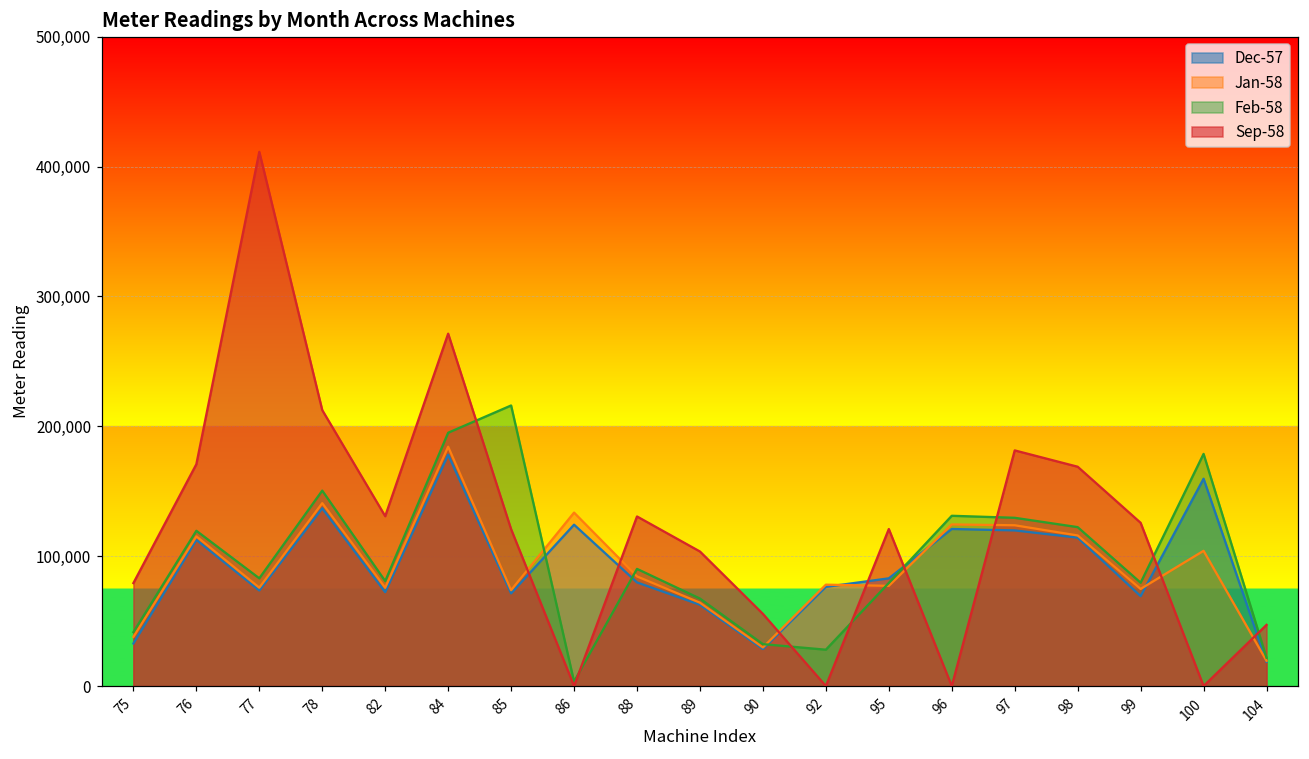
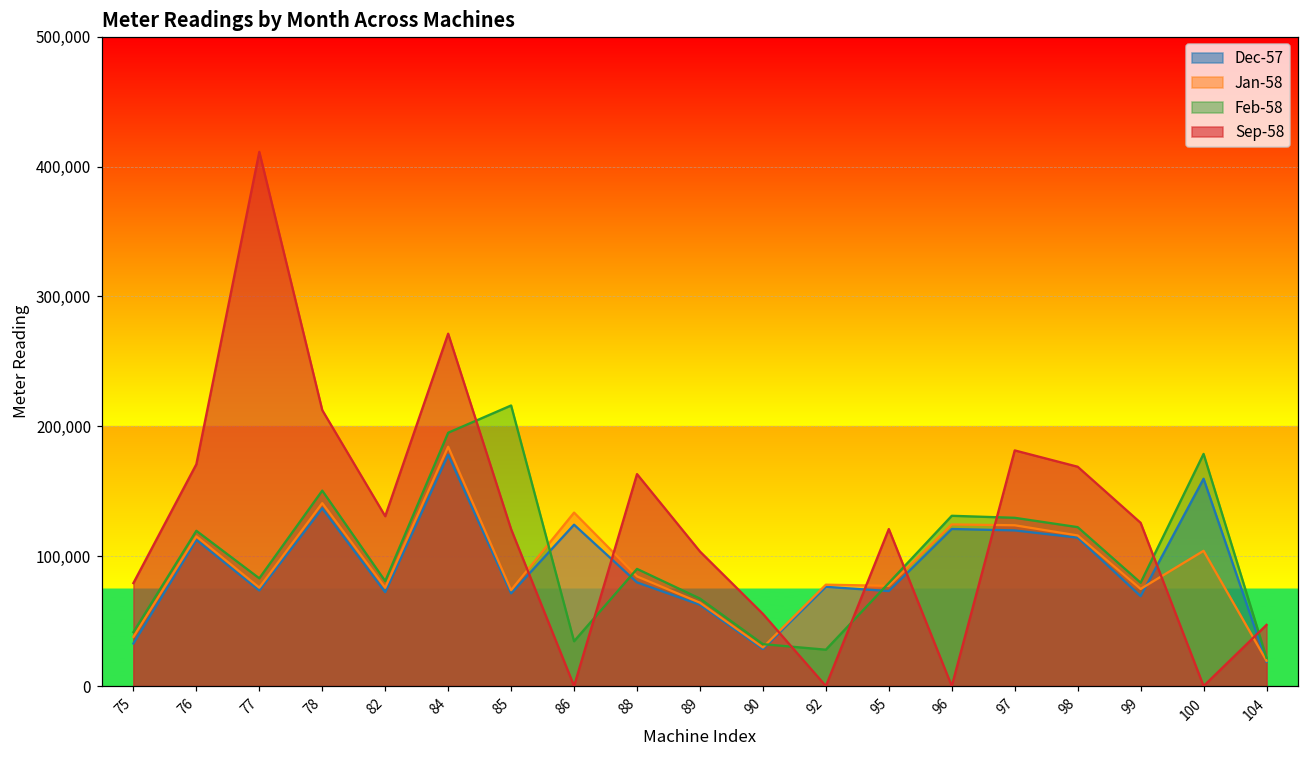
  {
    "Dec-57": {
      "75": "33,000",
      "76": "113,000",
      "78": "137,000",
      "82": "72,000",
      "84": "178,000",
      "85": "71,000",
      "86": "124,000",
      "88": "80,000",
-     "95": "83,000",
+     "95": "73,000",
      "96": "121,000",
      "97": "120,000",
      "99": "69,000",
      "100": "160,000"
    },
    "Jan-58": {
      "75": "38,000",
      "76": "115,000",
      "78": "141,000",
      "82": "76,000",
      "84": "184,000",
      "85": "74,000",
      "86": "134,000",
      "88": "84,000",
      "95": "77,000",
      "96": "124,000",
      "97": "124,000",
      "99": "75,000",
      "100": "104,000"
    },
    "Feb-58": {
      "75": "42,000",
      "76": "120,000",
      "77": "83,000",
      "78": "150,000",
      "82": "81,000",
      "84": "195,000",
      "85": "216,000",
-     "86": "3,000",
+     "86": "34,000",
      "88": "90,000",
      "89": "67,000",
      "90": "32,000",
      "92": "28,000",
      "95": "79,000",
      "96": "131,000",
      "97": "130,000",
      "98": "122,000",
      "99": "80,000",
      "100": "179,000",
      "104": "22,000"
    },
    "Sep-58": {
      "75": "79,000",
      "76": "171,000",
      "77": "411,000",
      "78": "212,000",
      "82": "131,000",
      "84": "271,000",
      "85": "121,000",
      "86": "0",
-     "88": "131,000",
+     "88": "163,000",
      "89": "104,000",
      "90": "56,000",
      "92": "0",
      "95": "121,000",
      "96": "0",
      "97": "181,000",
      "98": "169,000",
      "99": "126,000",
      "100": "0",
      "104": "47,000"
    }
  }
